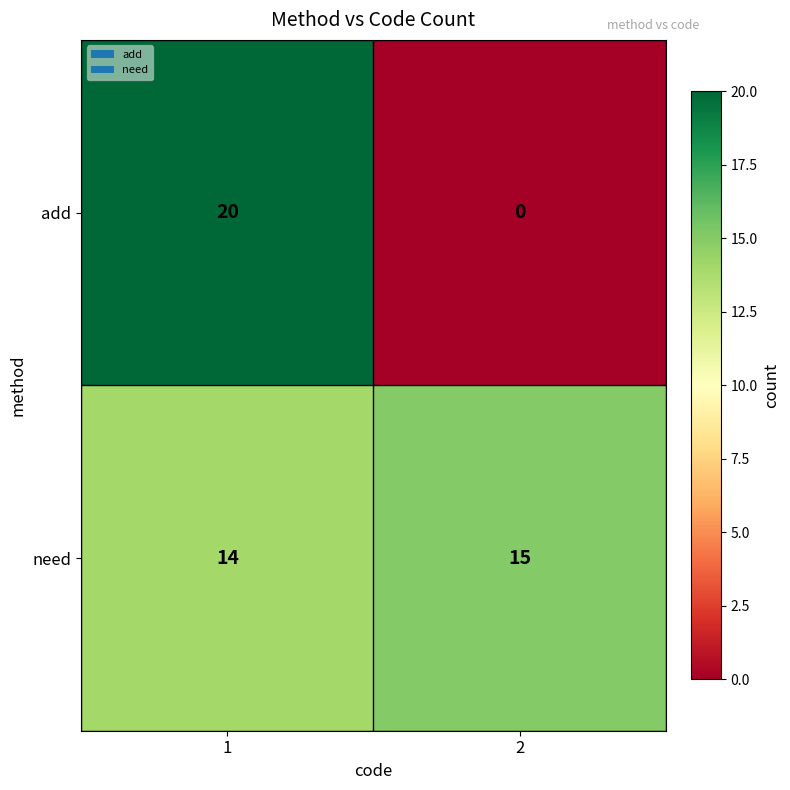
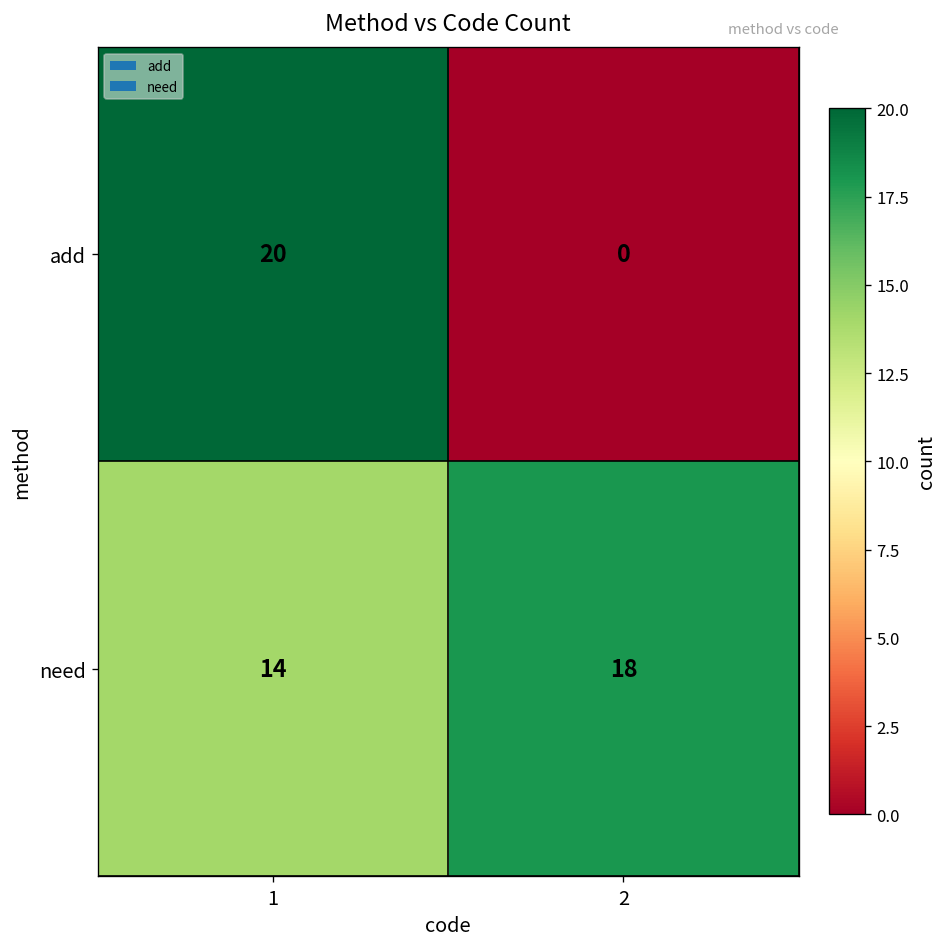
  {
    "add": {
      "1": 20,
      "2": 0
    },
    "need": {
      "1": 14,
-     "2": 15
+     "2": 18
    }
  }
